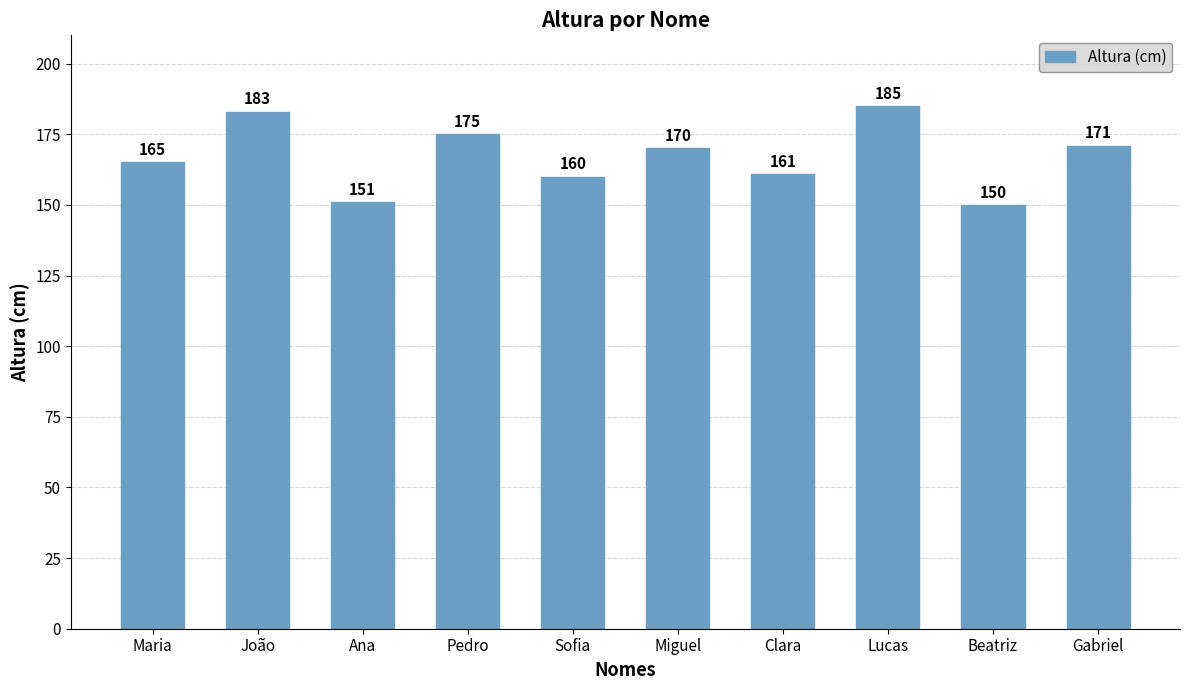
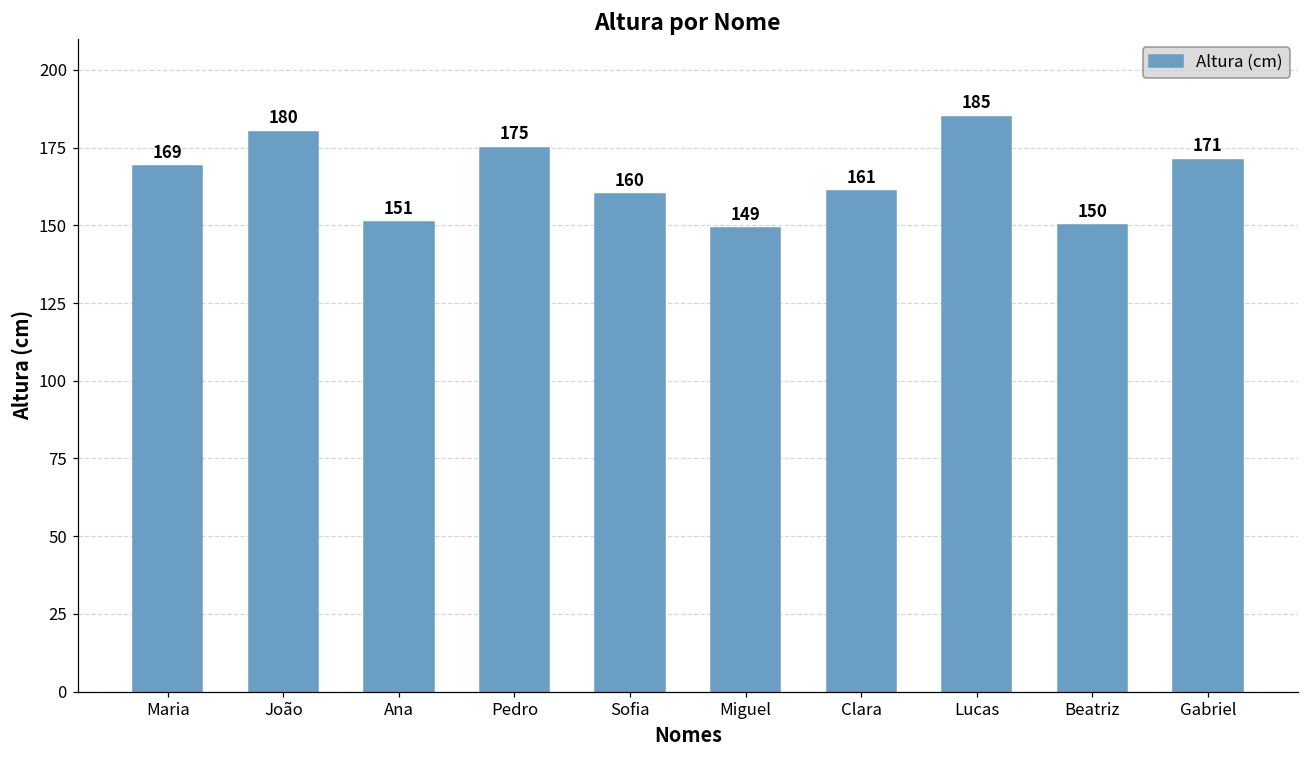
  {
-   "Maria": 165,
-   "João": 183,
+   "Maria": 169,
+   "João": 180,
    "Ana": 151,
    "Pedro": 175,
    "Sofia": 160,
-   "Miguel": 170,
+   "Miguel": 149,
    "Clara": 161,
    "Lucas": 185,
    "Beatriz": 150,
    "Gabriel": 171
  }
